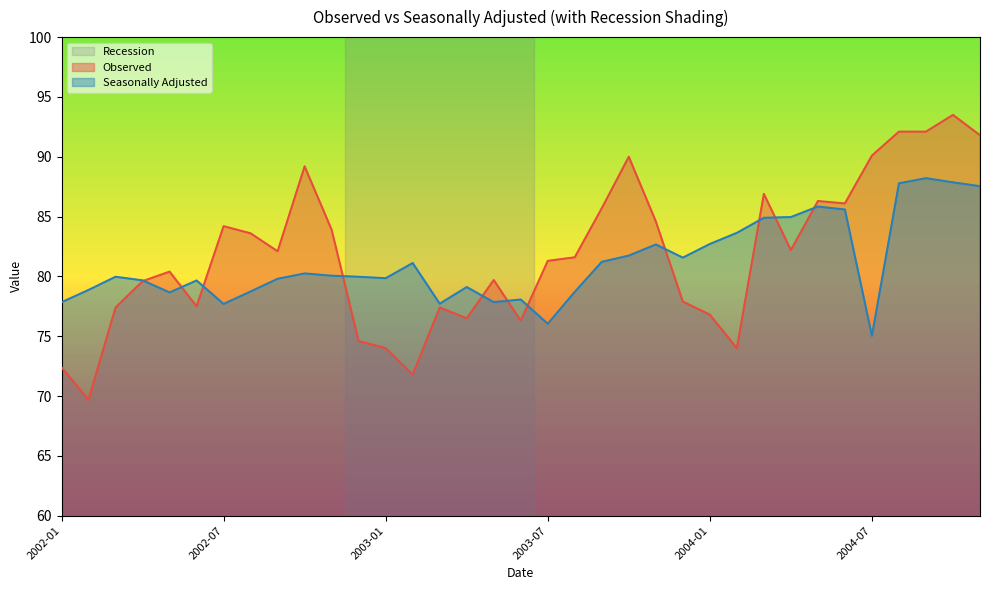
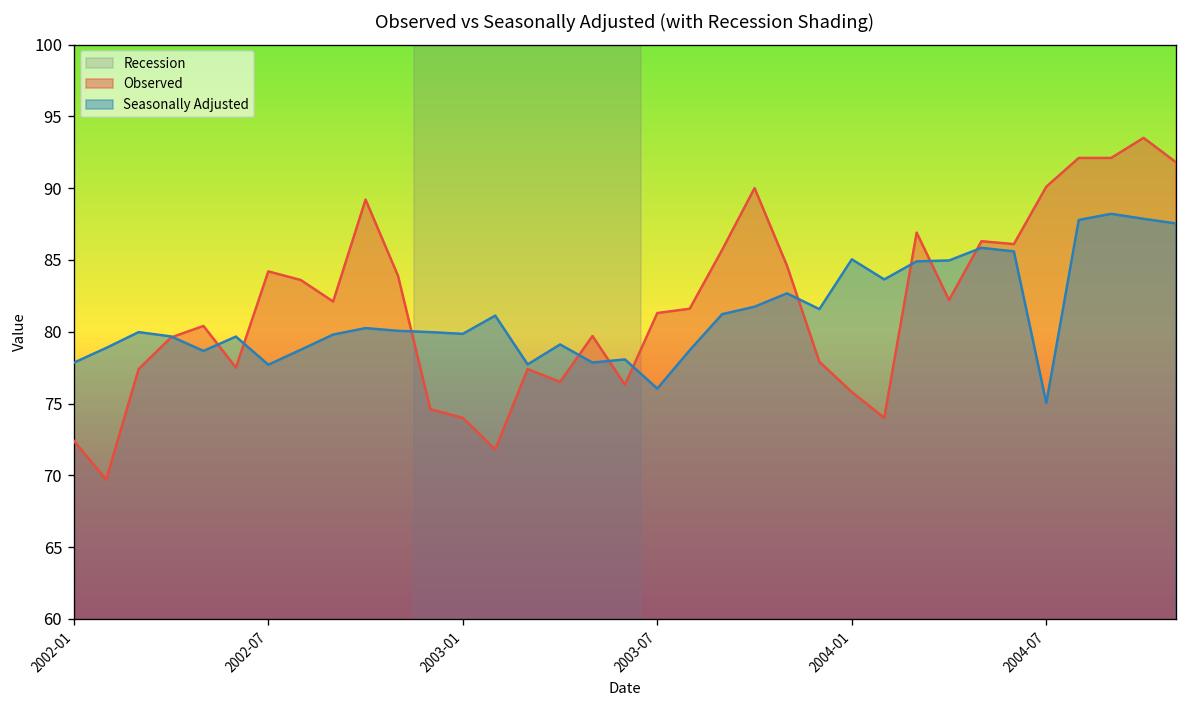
  {
    "Observed": {
      "2002-01": 72.4,
      "2002-07": 84.2,
      "2003-01": 74.0,
      "2003-07": 81.3,
-     "2004-01": 76.8,
+     "2004-01": 75.8,
      "2004-07": 90.1
    },
    "Seasonally Adjusted": {
      "2002-01": 77.8,
      "2002-07": 77.7,
      "2003-01": 79.9,
      "2003-07": 76.0,
-     "2004-01": 82.7,
+     "2004-01": 85.0,
      "2004-07": 75.0
    }
  }
